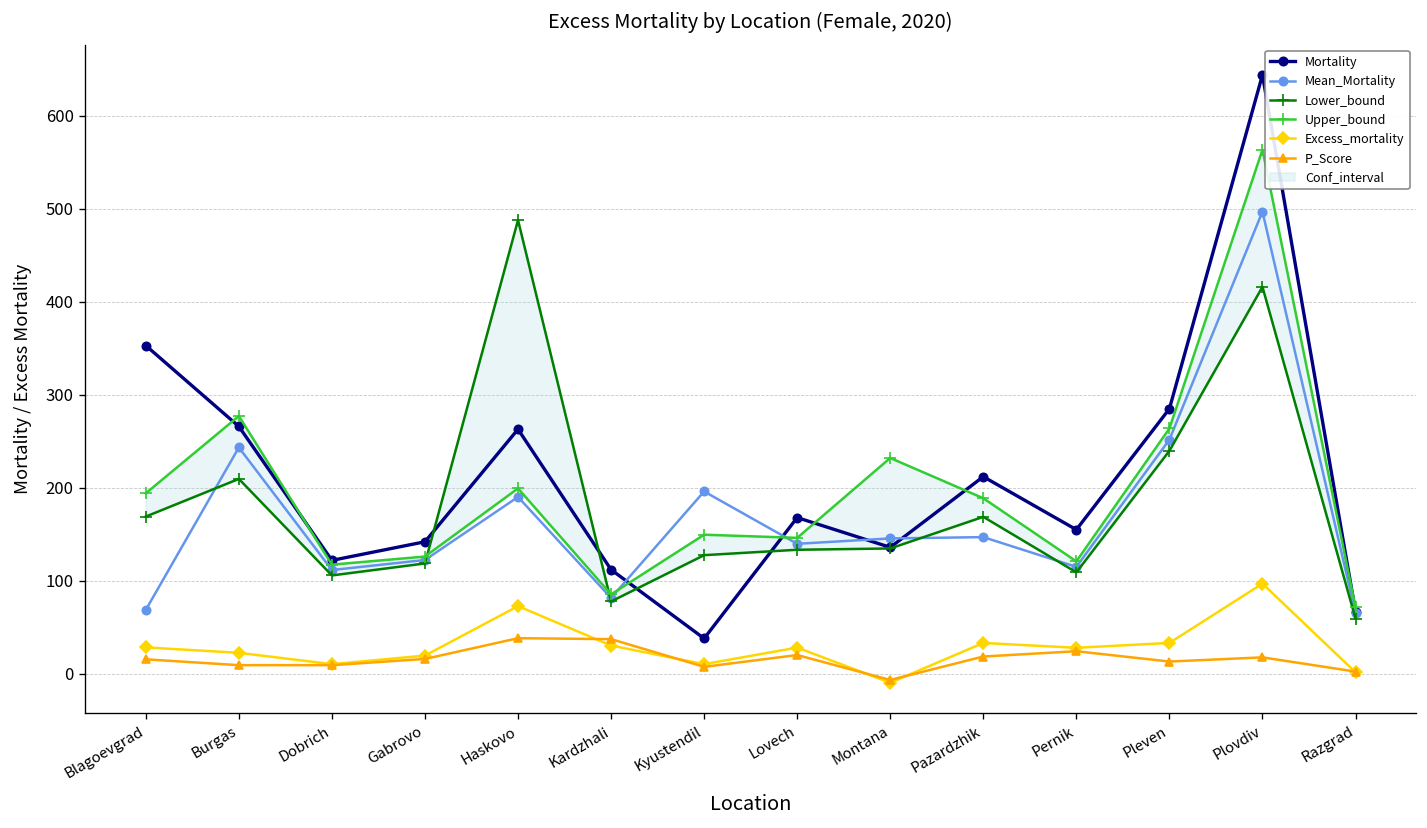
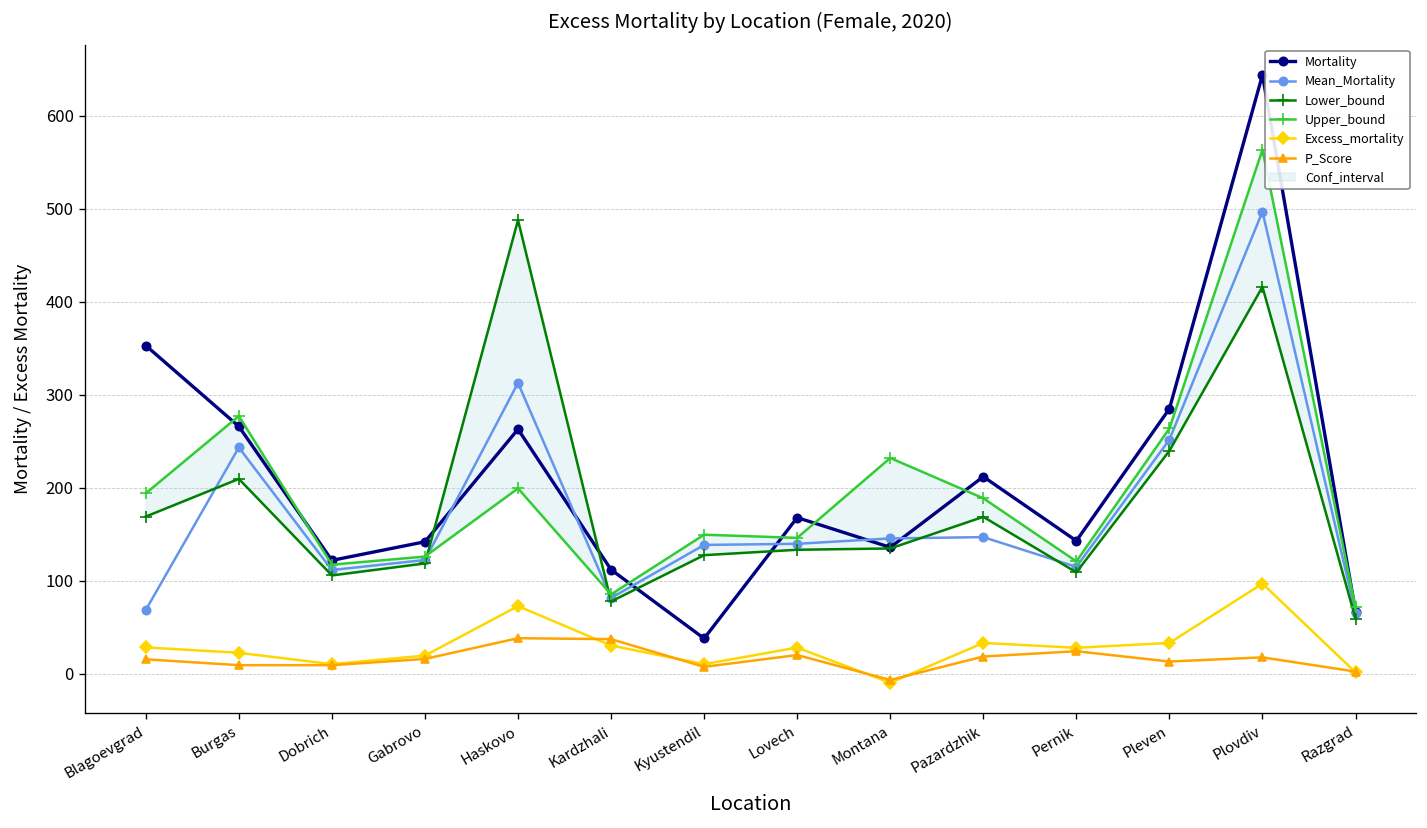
  {
    "Mortality": {
      "Blagoevgrad": 350,
      "Burgas": 270,
      "Dobrich": 120,
      "Gabrovo": 140,
      "Haskovo": 260,
      "Kardzhali": 110,
      "Kyustendil": 40,
      "Lovech": 170,
      "Pazardzhik": 210,
-     "Pernik": 160,
+     "Pernik": 140,
      "Pleven": 290,
      "Plovdiv": 640
    },
    "Mean_Mortality": {
      "Blagoevgrad": 70,
      "Burgas": 240,
      "Dobrich": 110,
      "Gabrovo": 120,
-     "Haskovo": 190,
+     "Haskovo": 310,
      "Kardzhali": 80,
-     "Kyustendil": 200,
+     "Kyustendil": 140,
      "Lovech": 140,
      "Montana": 150,
      "Pazardzhik": 150,
      "Pernik": 120,
      "Pleven": 250,
      "Plovdiv": 500
    },
    "Lower_bound": {
      "Blagoevgrad": 170,
      "Burgas": 210,
      "Dobrich": 110,
      "Gabrovo": 120,
      "Kardzhali": 80,
      "Kyustendil": 130,
      "Lovech": 130,
      "Pazardzhik": 170,
      "Pernik": 110,
      "Pleven": 240,
      "Plovdiv": 420,
      "Razgrad": 60
    },
    "Upper_bound": {
      "Haskovo": 200
    }
  }
